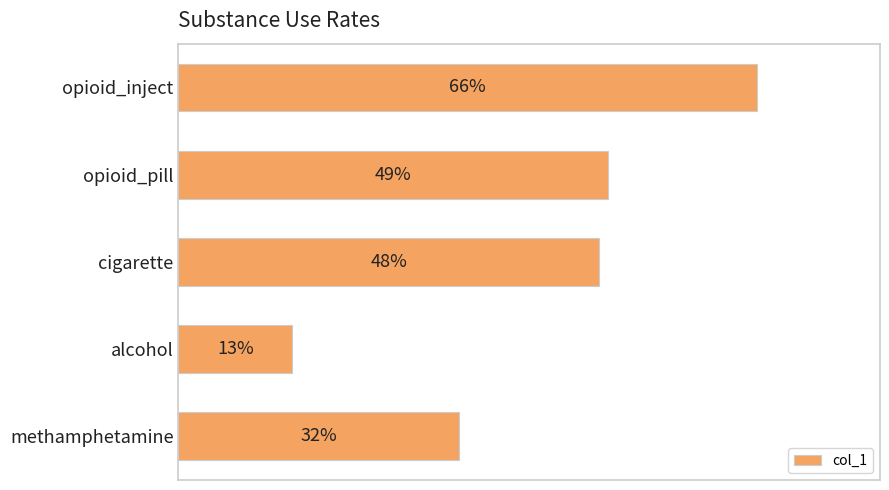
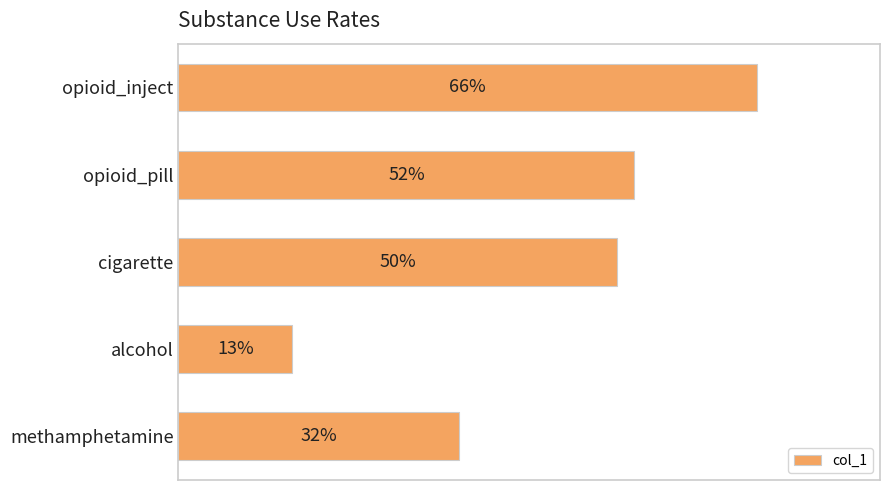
  {
    "opioid_inject": "66%",
-   "opioid_pill": "49%",
-   "cigarette": "48%",
+   "opioid_pill": "52%",
+   "cigarette": "50%",
    "alcohol": "13%",
    "methamphetamine": "32%"
  }
